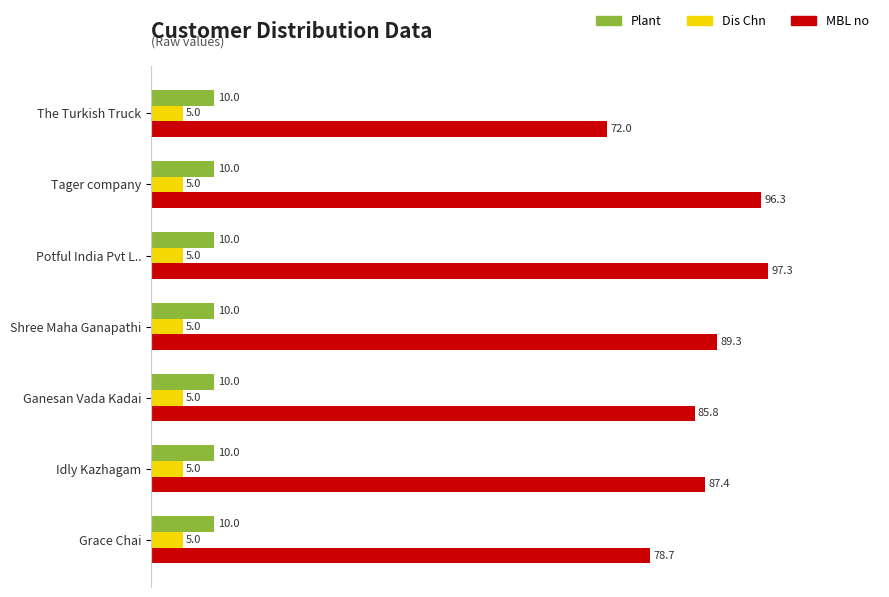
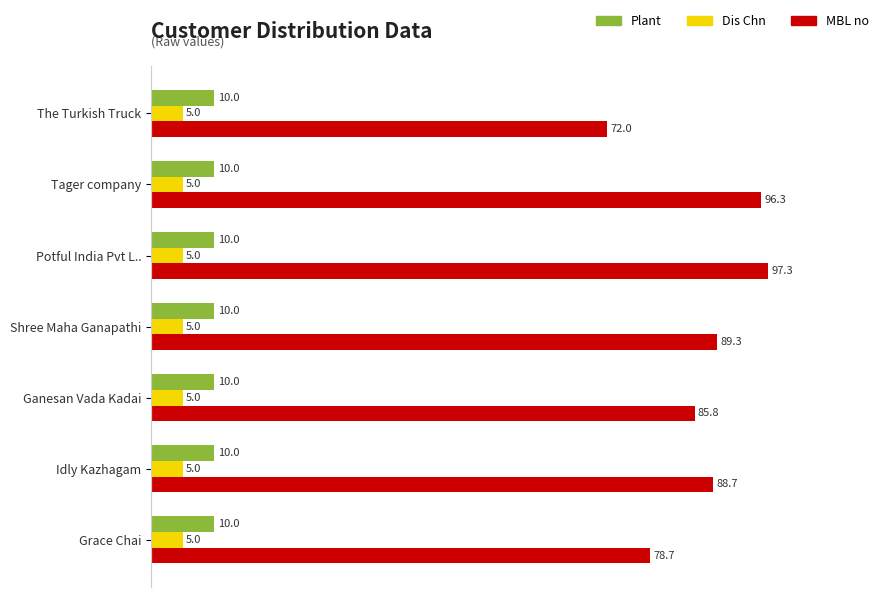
  {
    "Plant": {
      "The Turkish Truck": 10.0,
      "Tager company": 10.0,
      "Potful India Pvt L..": 10.0,
      "Shree Maha Ganapathi": 10.0,
      "Ganesan Vada Kadai": 10.0,
      "Idly Kazhagam": 10.0,
      "Grace Chai": 10.0
    },
    "Dis Chn": {
      "The Turkish Truck": 5.0,
      "Tager company": 5.0,
      "Potful India Pvt L..": 5.0,
      "Shree Maha Ganapathi": 5.0,
      "Ganesan Vada Kadai": 5.0,
      "Idly Kazhagam": 5.0,
      "Grace Chai": 5.0
    },
    "MBL no": {
      "The Turkish Truck": 72.0,
      "Tager company": 96.3,
      "Potful India Pvt L..": 97.3,
      "Shree Maha Ganapathi": 89.3,
      "Ganesan Vada Kadai": 85.8,
-     "Idly Kazhagam": 87.4,
+     "Idly Kazhagam": 88.7,
      "Grace Chai": 78.7
    }
  }
